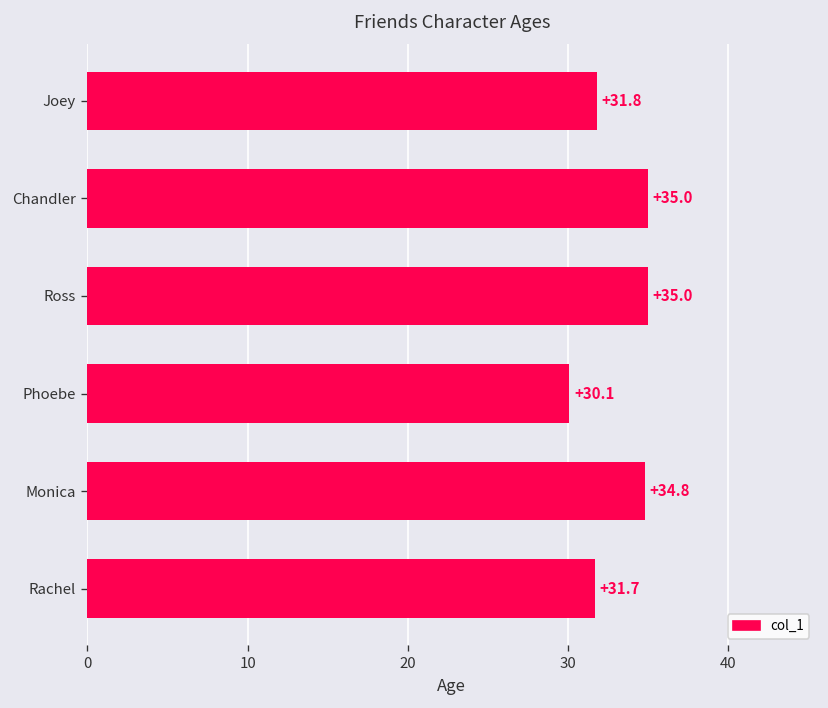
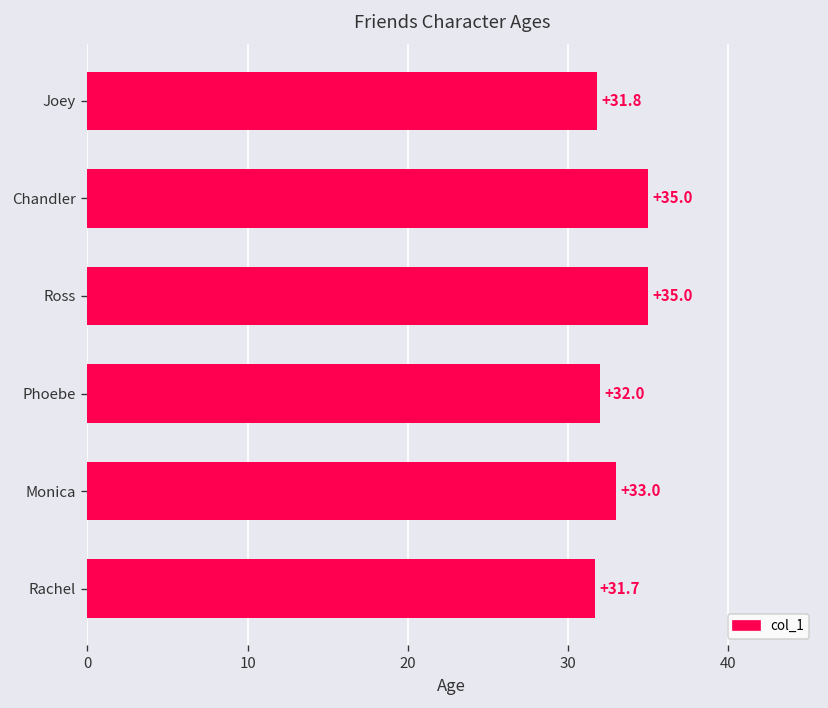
  {
    "Joey": "+31.8",
    "Chandler": "+35.0",
    "Ross": "+35.0",
-   "Phoebe": "+30.1",
-   "Monica": "+34.8",
+   "Phoebe": "+32.0",
+   "Monica": "+33.0",
    "Rachel": "+31.7"
  }
